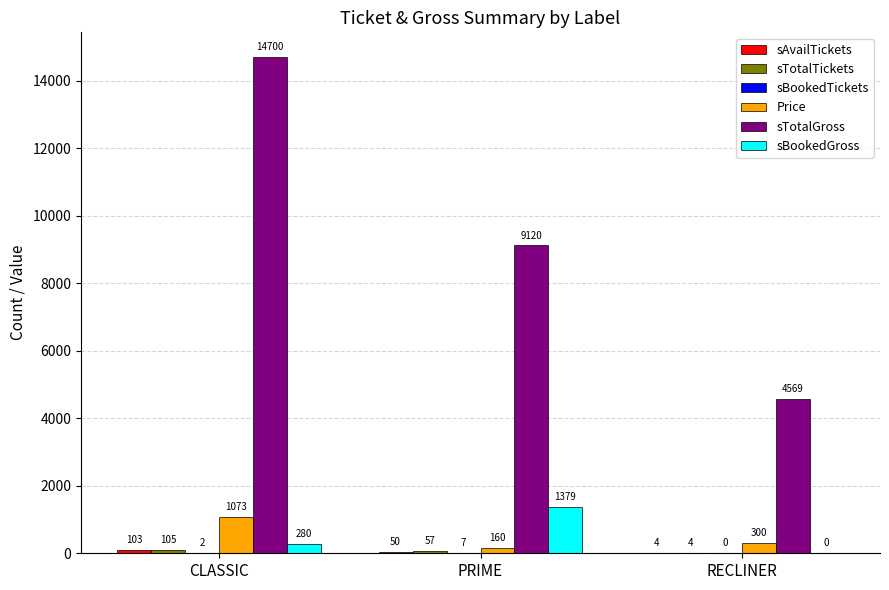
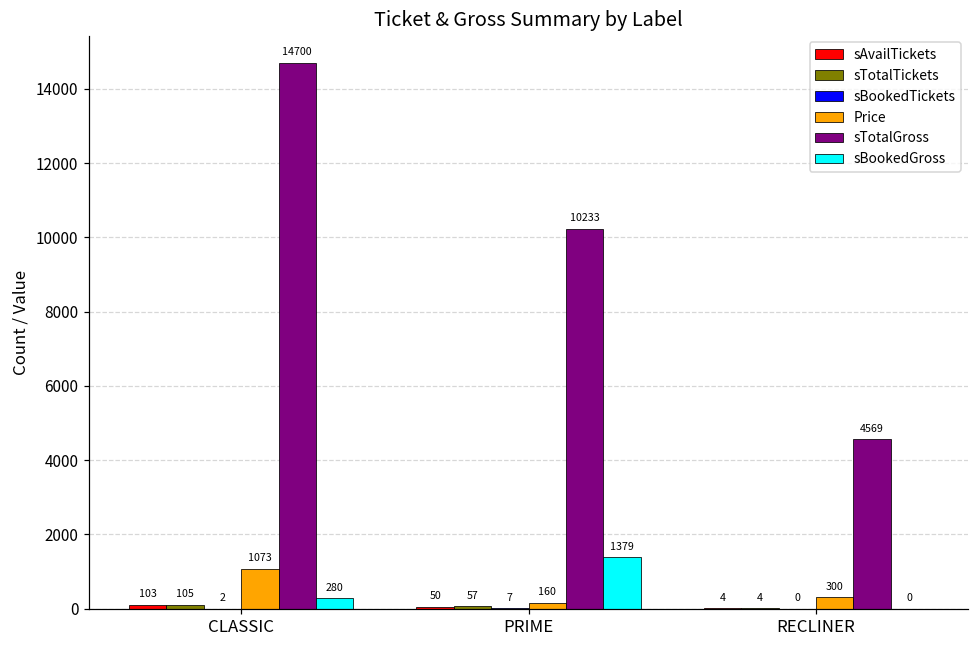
  {
    "sAvailTickets": {
      "CLASSIC": 103,
      "PRIME": 50,
      "RECLINER": 4
    },
    "sTotalTickets": {
      "CLASSIC": 105,
      "PRIME": 57,
      "RECLINER": 4
    },
    "sBookedTickets": {
      "CLASSIC": 2,
      "PRIME": 7,
      "RECLINER": 0
    },
    "Price": {
      "CLASSIC": 1073,
      "PRIME": 160,
      "RECLINER": 300
    },
    "sTotalGross": {
      "CLASSIC": 14700,
-     "PRIME": 9120,
+     "PRIME": 10233,
      "RECLINER": 4569
    },
    "sBookedGross": {
      "CLASSIC": 280,
      "PRIME": 1379,
      "RECLINER": 0
    }
  }
